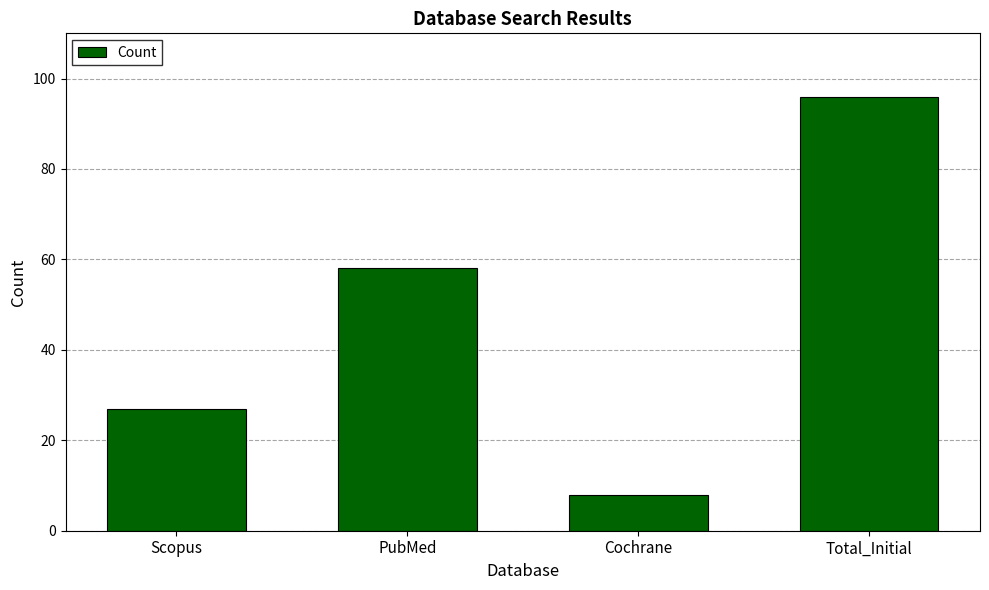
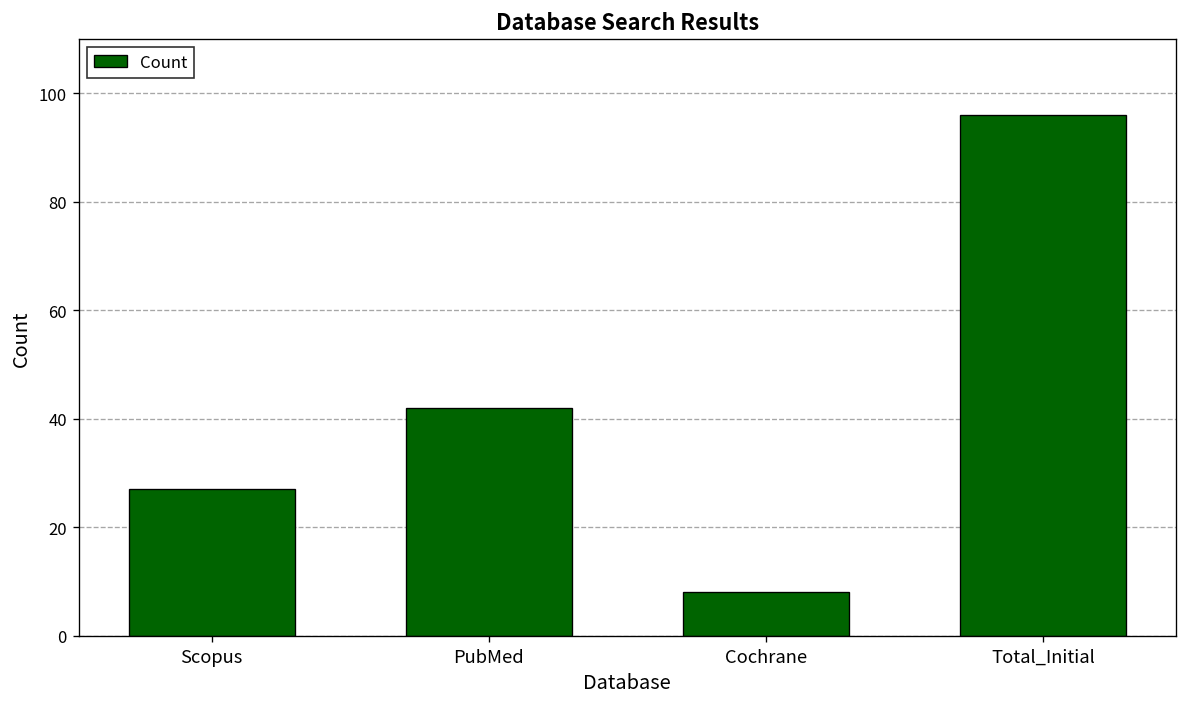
  {
    "Scopus": 27,
-   "PubMed": 58,
+   "PubMed": 42,
    "Cochrane": 8,
    "Total_Initial": 96
  }
